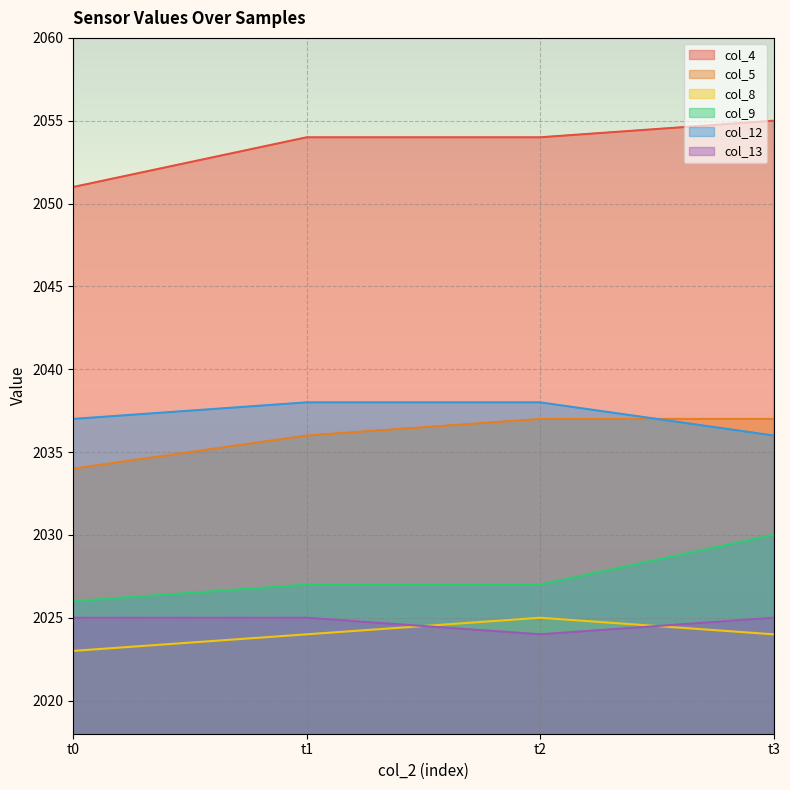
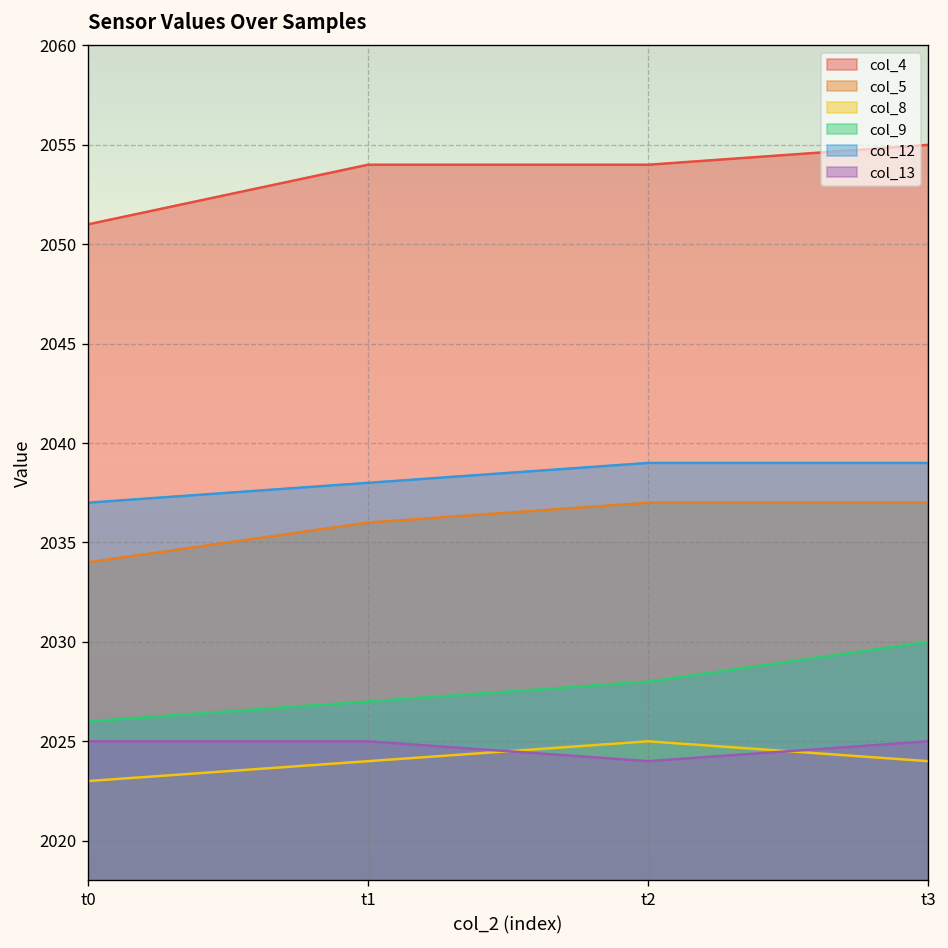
  {
    "col_9": {
      "t0": 2026,
      "t1": 2027,
-     "t2": 2027,
+     "t2": 2028,
      "t3": 2030
    },
    "col_12": {
      "t0": 2037,
      "t1": 2038,
-     "t2": 2038,
-     "t3": 2036
+     "t2": 2039,
+     "t3": 2039
    },
    "col_13": {
      "t0": 2025,
      "t1": 2025,
      "t2": 2024,
      "t3": 2025
    }
  }
